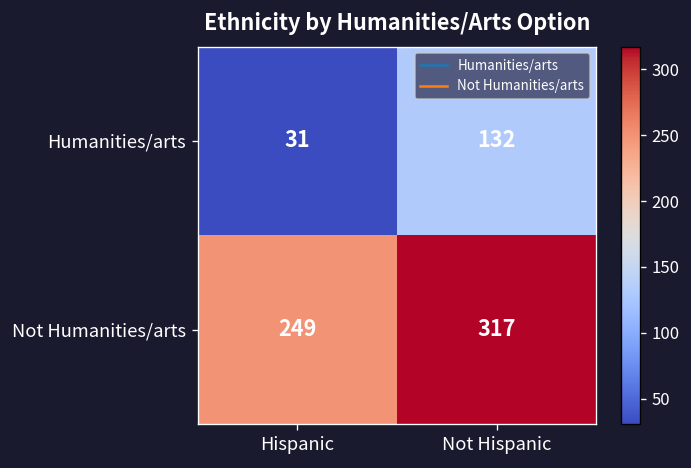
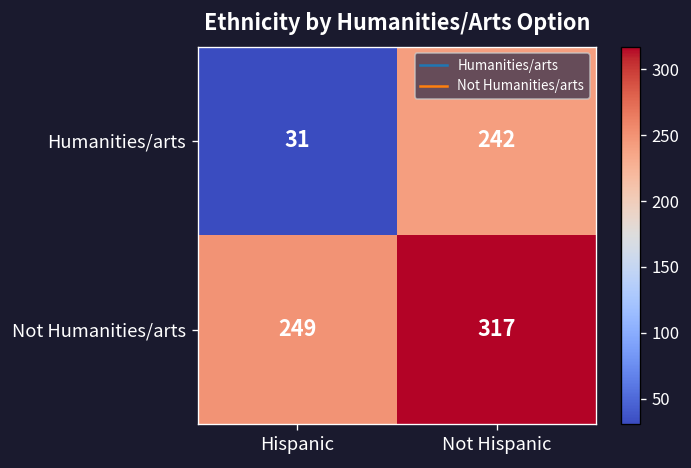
  {
    "Humanities/arts": {
      "Hispanic": 31,
-     "Not Hispanic": 132
+     "Not Hispanic": 242
    },
    "Not Humanities/arts": {
      "Hispanic": 249,
      "Not Hispanic": 317
    }
  }
